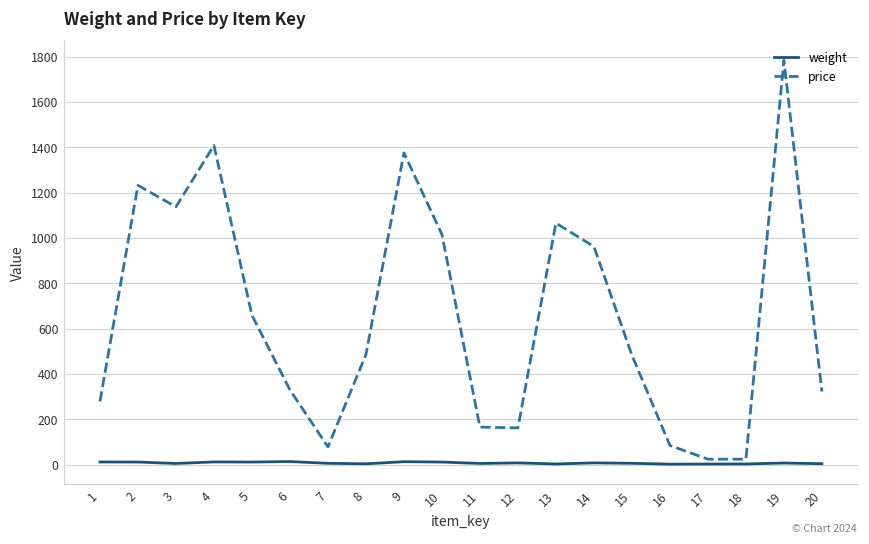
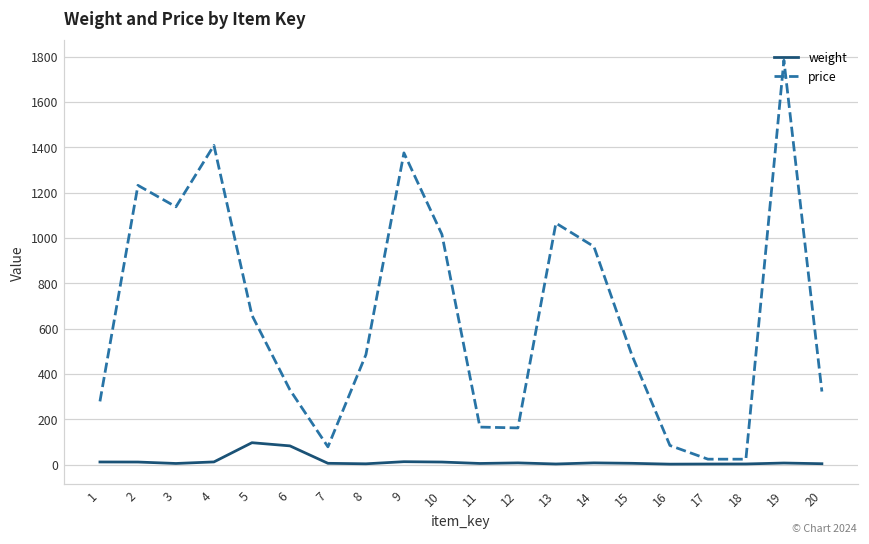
  {
    "weight": {
      "1": 10,
      "2": 10,
      "3": 0,
      "4": 10,
-     "5": 10,
-     "6": 10,
+     "5": 100,
+     "6": 80,
      "7": 10,
      "8": 0,
      "9": 10,
      "10": 10,
      "11": 0,
      "12": 10,
      "13": 0,
      "14": 10,
      "15": 10,
      "16": 0,
      "17": 0,
      "18": 0,
      "19": 10,
      "20": 0
    },
    "price": {
      "1": 280,
      "2": 1230,
      "3": 1140,
      "4": 1410,
      "5": 660,
      "6": 330,
      "7": 80,
      "8": 480,
      "9": 1370,
      "10": 1020,
      "11": 170,
      "12": 160,
      "13": 1060,
      "14": 960,
      "15": 480,
      "16": 80,
      "17": 20,
      "18": 20,
      "19": 1780,
      "20": 320
    }
  }
